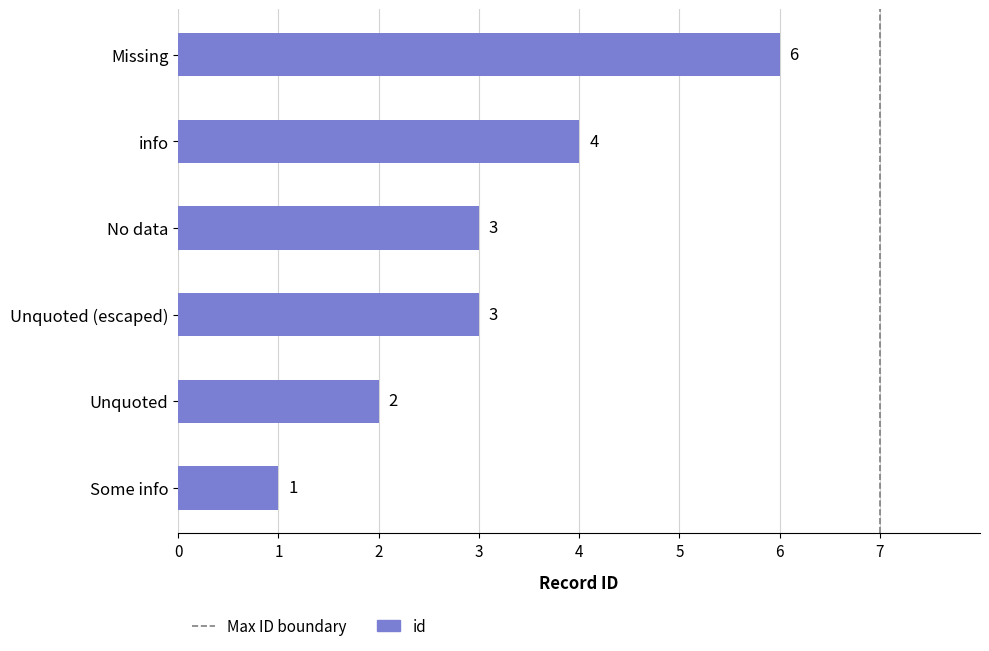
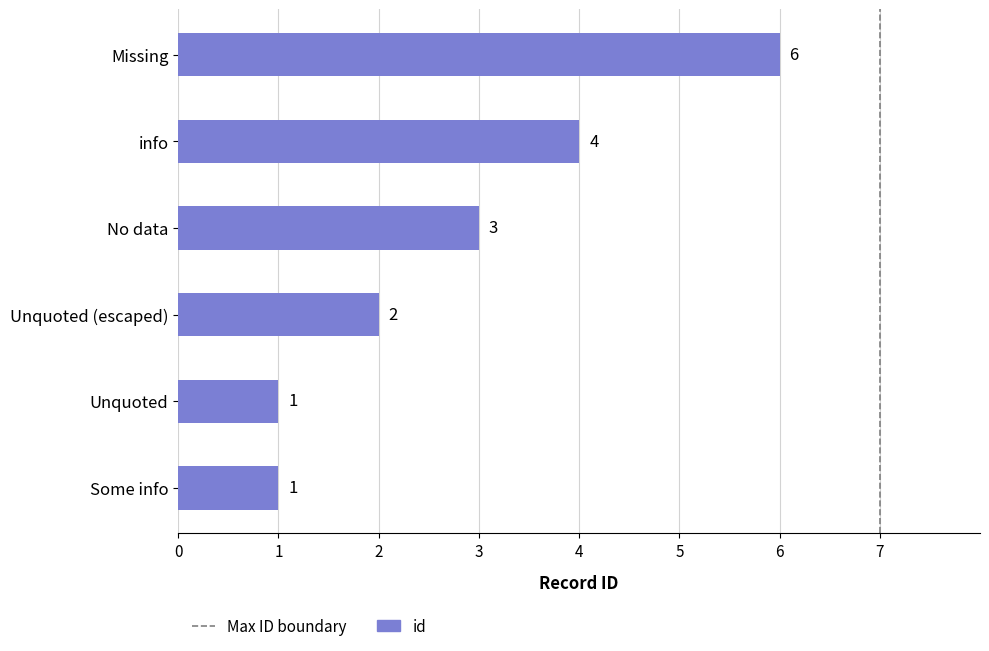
  {
    "Missing": 6,
    "info": 4,
    "No data": 3,
-   "Unquoted (escaped)": 3,
-   "Unquoted": 2,
+   "Unquoted (escaped)": 2,
+   "Unquoted": 1,
    "Some info": 1
  }
